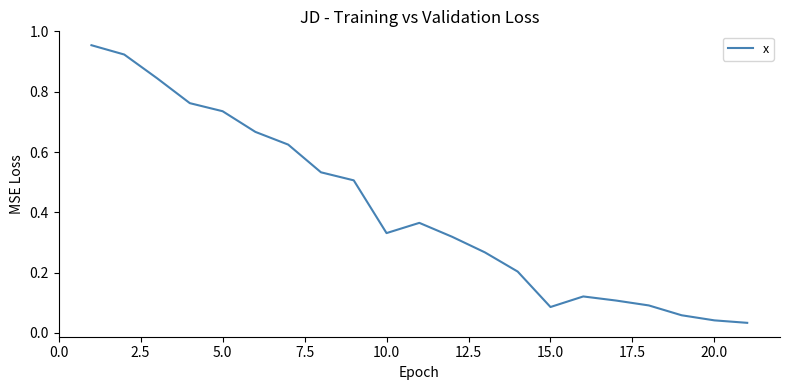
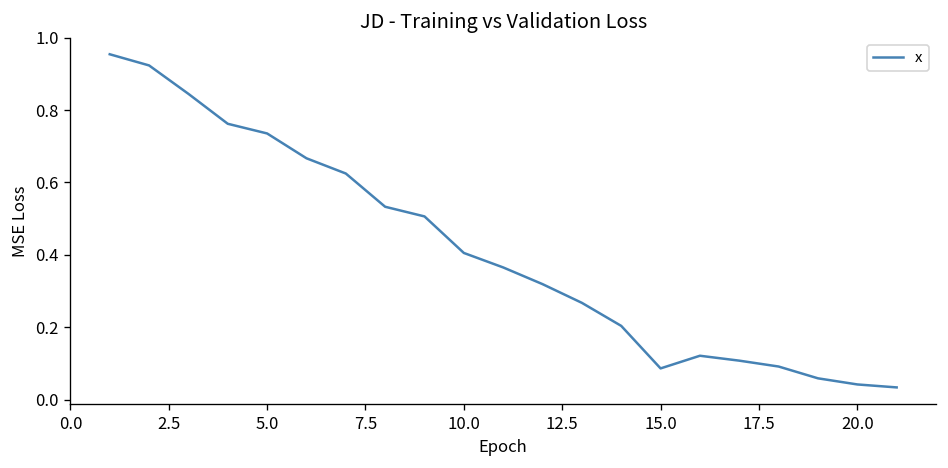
  {
    "5.0": 0.74,
-   "10.0": 0.33,
+   "10.0": 0.41,
    "15.0": 0.09,
    "20.0": 0.04
  }
